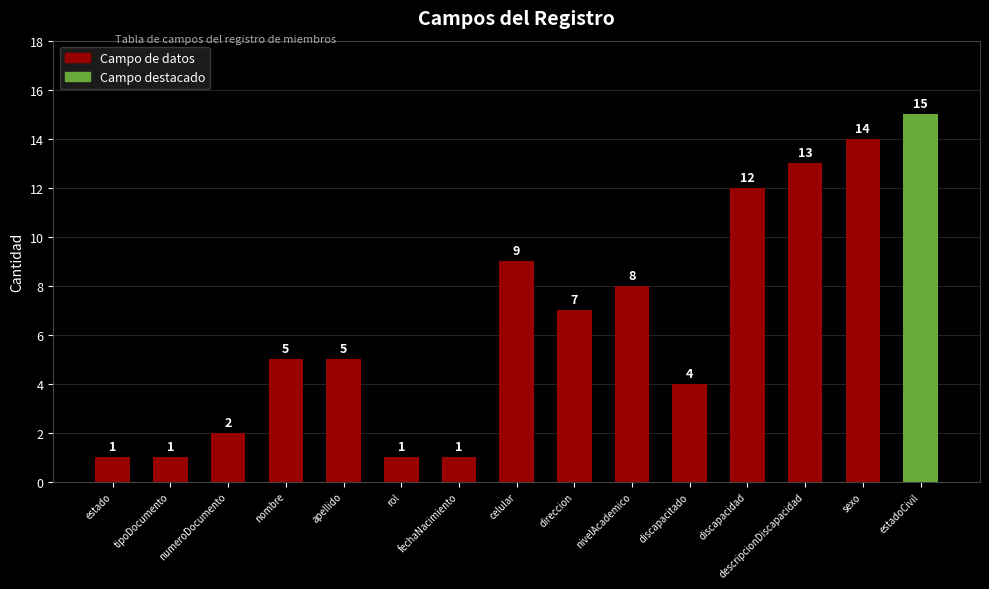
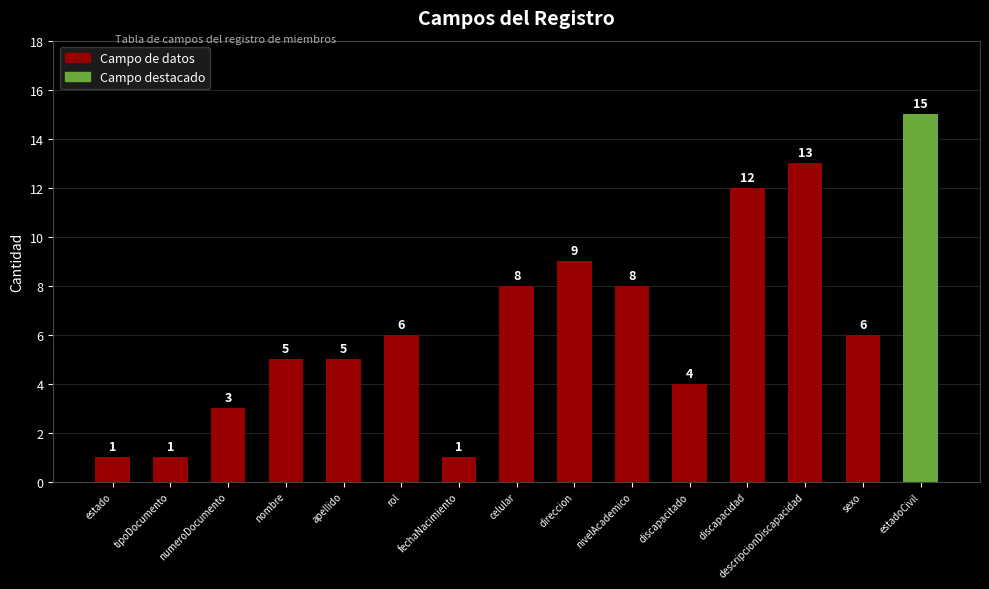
  {
    "estado": 1,
    "tipoDocumento": 1,
-   "numeroDocumento": 2,
+   "numeroDocumento": 3,
    "nombre": 5,
    "apellido": 5,
-   "rol": 1,
+   "rol": 6,
    "fechaNacimiento": 1,
-   "celular": 9,
-   "direccion": 7,
+   "celular": 8,
+   "direccion": 9,
    "nivelAcademico": 8,
    "discapacitado": 4,
    "discapacidad": 12,
    "descripcionDiscapacidad": 13,
-   "sexo": 14,
+   "sexo": 6,
    "estadoCivil": 15
  }
